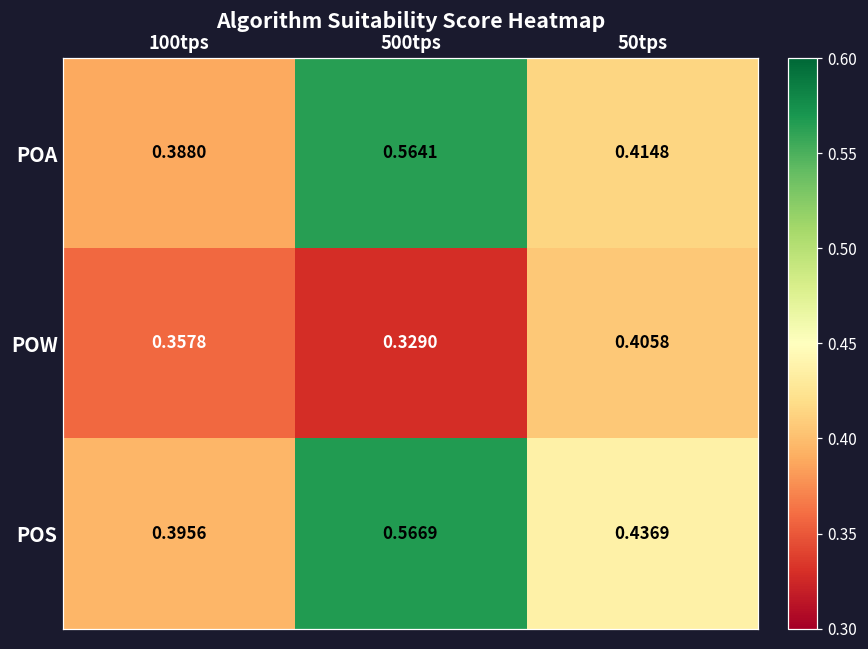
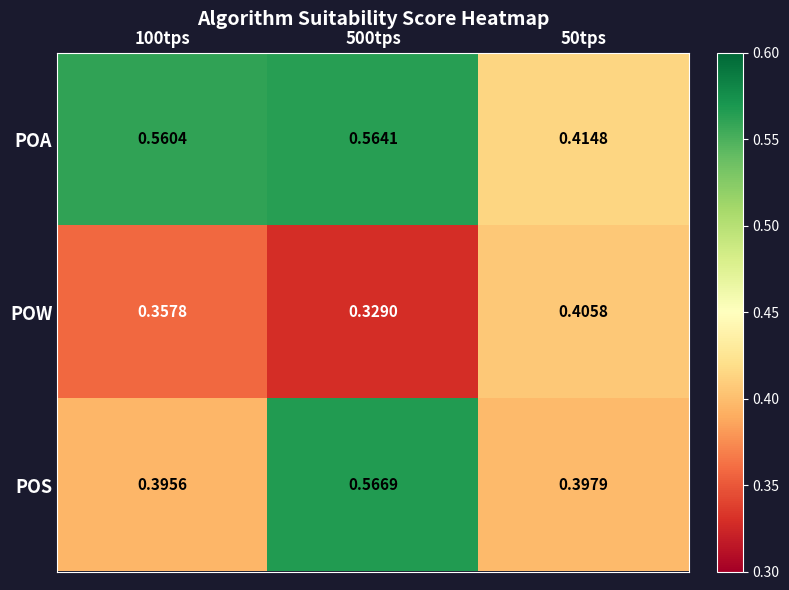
  {
    "POA": {
-     "100tps": 0.3880,
+     "100tps": 0.5604,
      "500tps": 0.5641,
      "50tps": 0.4148
    },
    "POW": {
      "100tps": 0.3578,
      "500tps": 0.3290,
      "50tps": 0.4058
    },
    "POS": {
      "100tps": 0.3956,
      "500tps": 0.5669,
-     "50tps": 0.4369
+     "50tps": 0.3979
    }
  }
